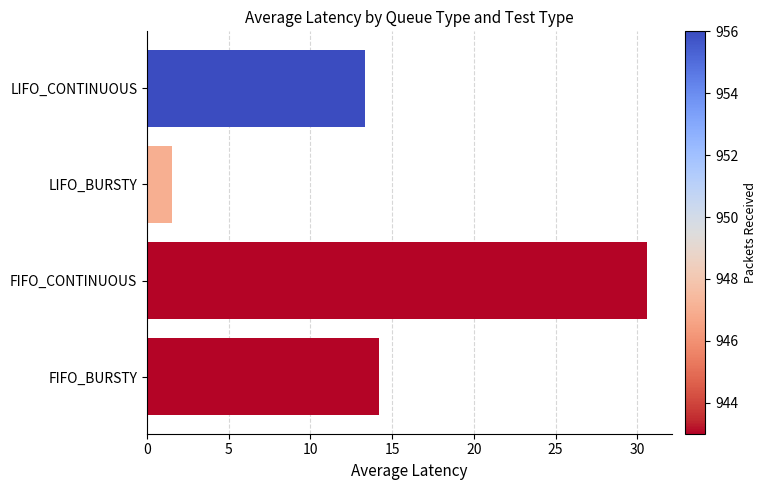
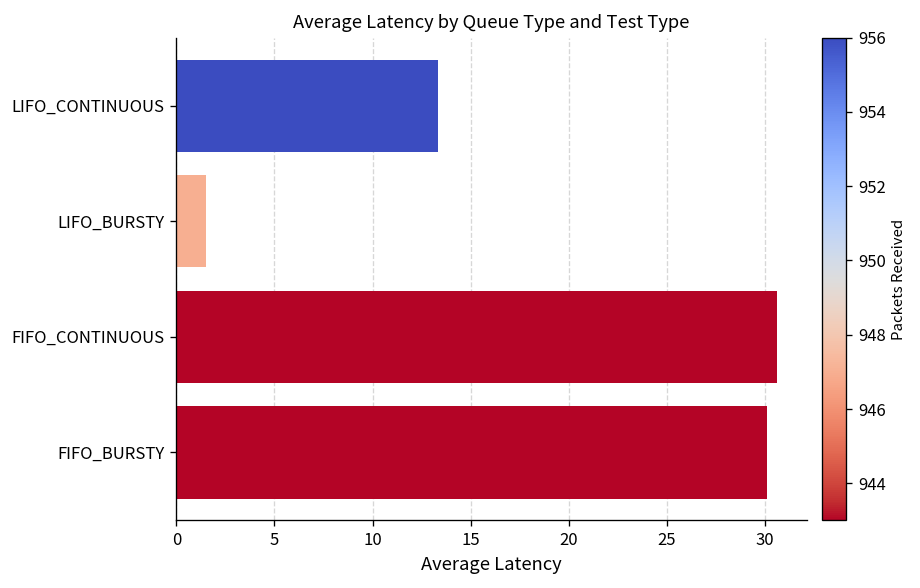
  {
    "LIFO_CONTINUOUS": 13.3,
    "LIFO_BURSTY": 1.5,
    "FIFO_CONTINUOUS": 30.6,
-   "FIFO_BURSTY": 14.2
+   "FIFO_BURSTY": 30.1
  }
